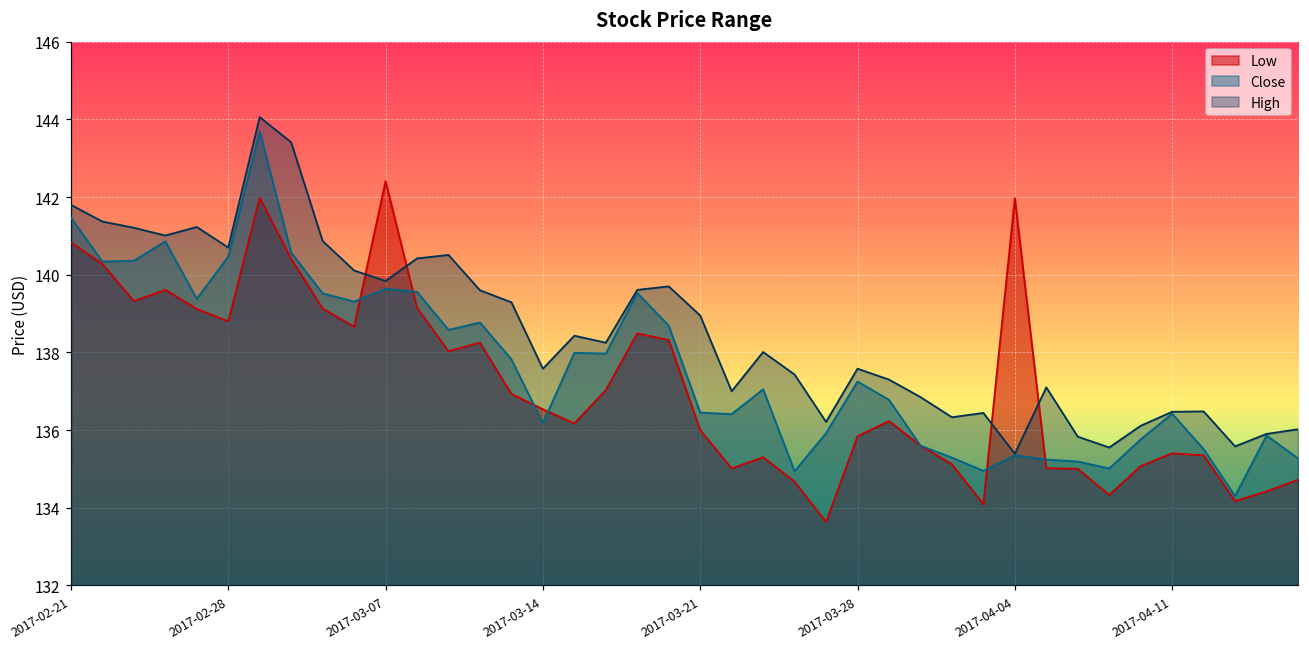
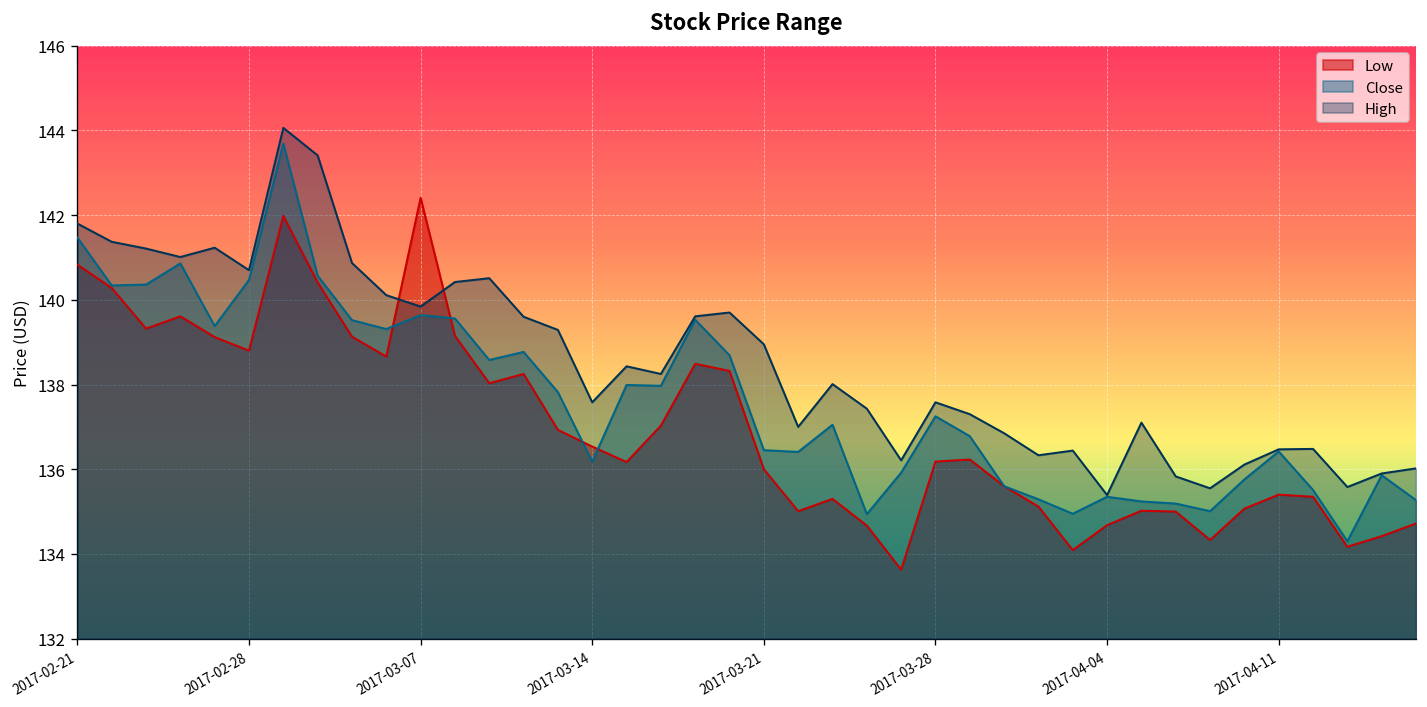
  {
    "Low": {
      "2017-02-21": 140.8,
      "2017-02-28": 138.8,
      "2017-03-07": 142.4,
      "2017-03-14": 136.5,
      "2017-03-21": 136.0,
-     "2017-03-28": 135.8,
-     "2017-04-04": 142.0,
+     "2017-03-28": 136.2,
+     "2017-04-04": 134.7,
      "2017-04-11": 135.4
    }
  }
